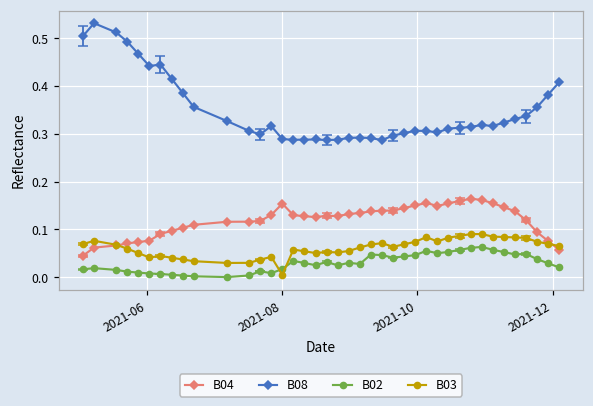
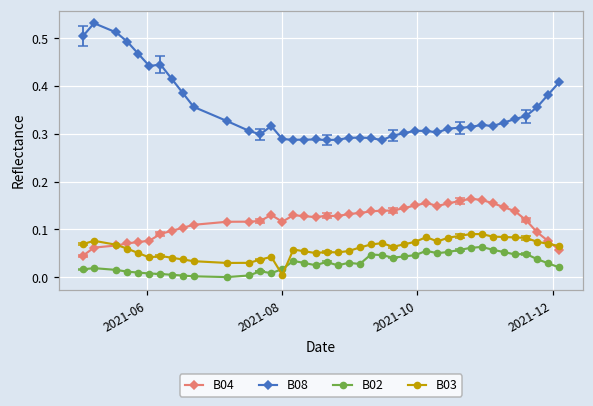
  {
    "B04": {
-     "2021-08": 0.15
+     "2021-08": 0.12
    },
    "B02": {
      "2021-08": 0.02
    },
    "B03": {
      "2021-08": 0.00
    }
  }
